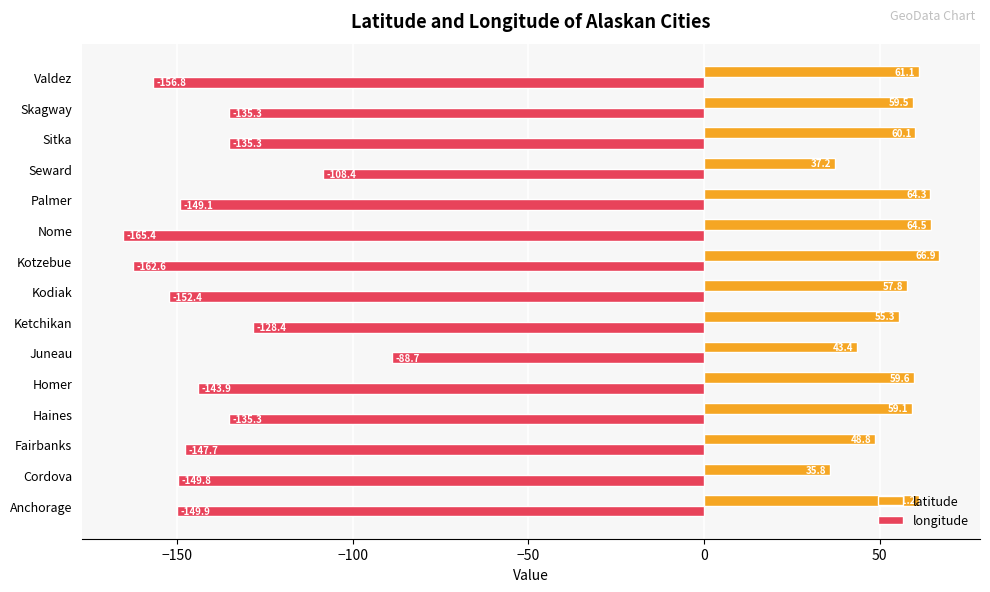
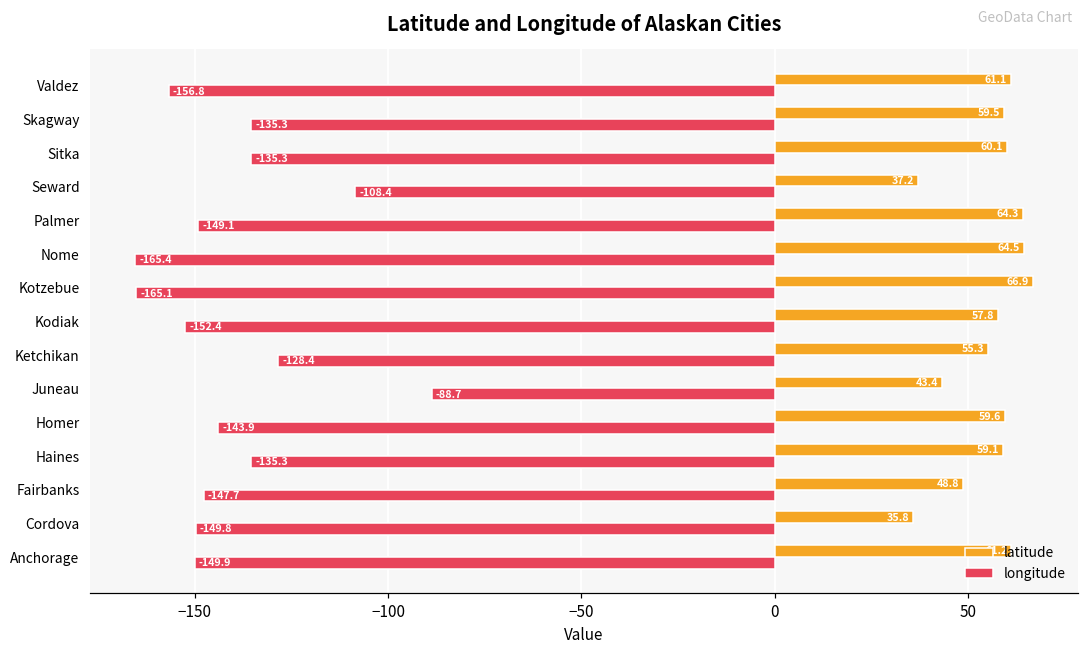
  {
    "latitude": {
      "Valdez": 61.1,
      "Skagway": 59.5,
      "Sitka": 60.1,
      "Seward": 37.2,
      "Palmer": 64.3,
      "Nome": 64.5,
      "Kotzebue": 66.9,
      "Kodiak": 57.8,
      "Ketchikan": 55.3,
      "Juneau": 43.4,
      "Homer": 59.6,
      "Haines": 59.1,
      "Fairbanks": 48.8,
      "Cordova": 35.8,
      "Anchorage": 61.2
    },
    "longitude": {
      "Valdez": -156.8,
      "Skagway": -135.3,
      "Sitka": -135.3,
      "Seward": -108.4,
      "Palmer": -149.1,
      "Nome": -165.4,
-     "Kotzebue": -162.6,
+     "Kotzebue": -165.1,
      "Kodiak": -152.4,
      "Ketchikan": -128.4,
      "Juneau": -88.7,
      "Homer": -143.9,
      "Haines": -135.3,
      "Fairbanks": -147.7,
      "Cordova": -149.8,
      "Anchorage": -149.9
    }
  }
